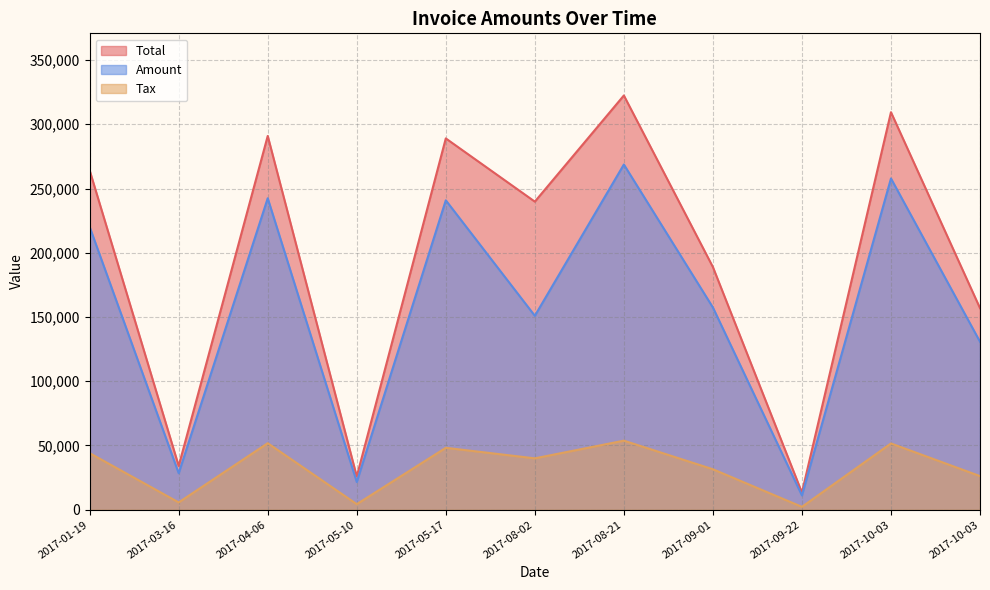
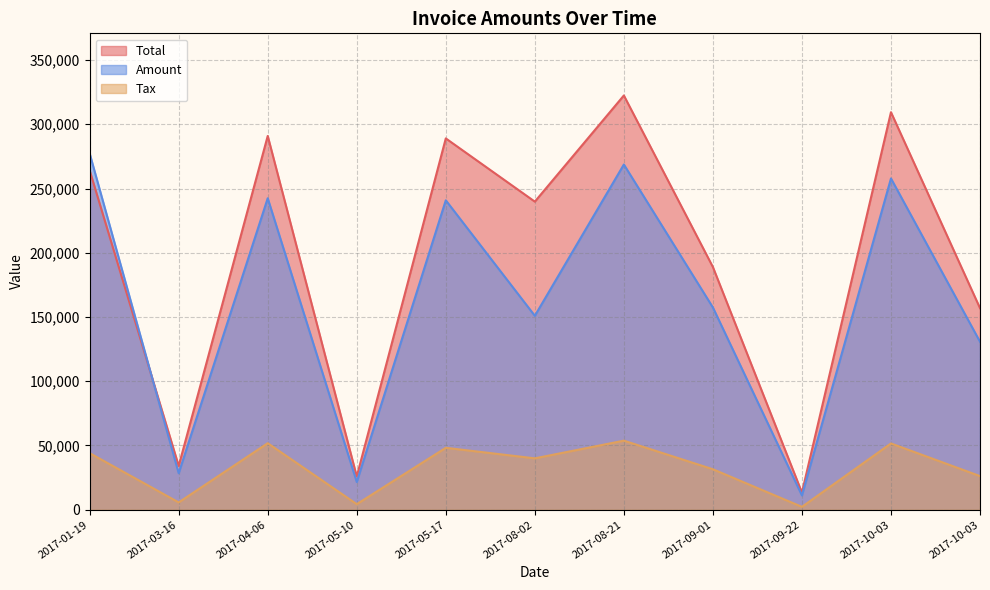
  {
    "Amount": {
-     "2017-01-19": "220,000",
+     "2017-01-19": "277,000",
      "2017-03-16": "28,000",
      "2017-04-06": "242,000",
      "2017-05-10": "22,000",
      "2017-05-17": "241,000",
      "2017-08-02": "151,000",
      "2017-08-21": "269,000",
      "2017-09-01": "157,000",
      "2017-09-22": "11,000"
    }
  }
